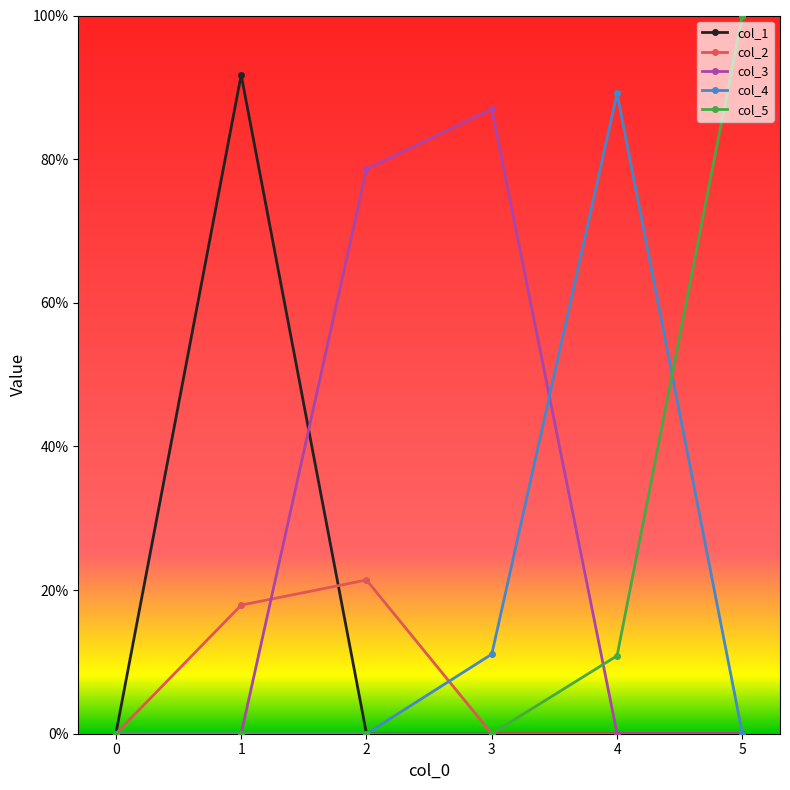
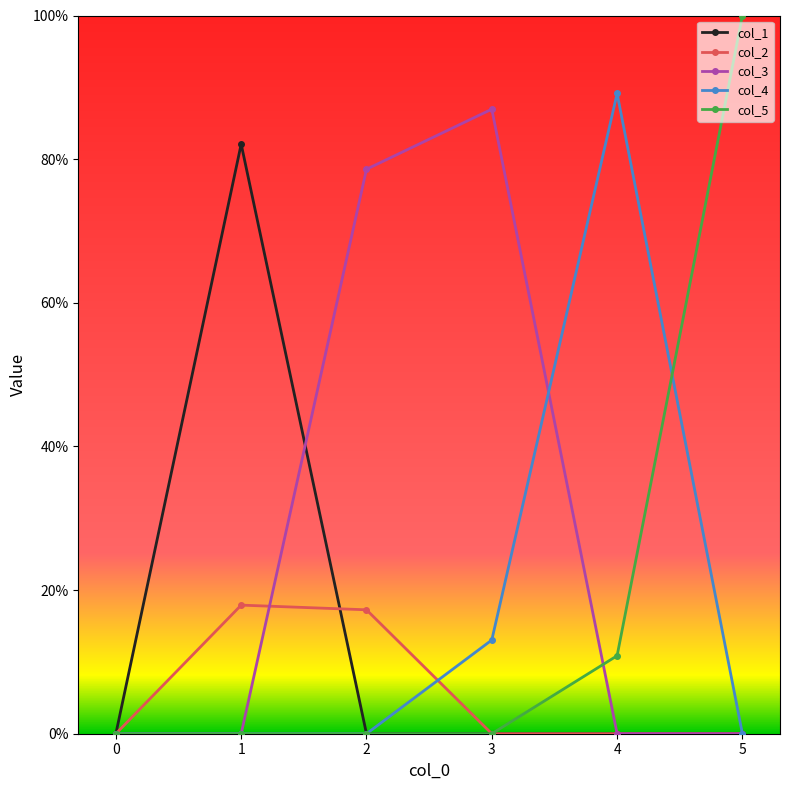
  {
    "col_1": {
-     "1": "92%"
+     "1": "82%"
    },
    "col_2": {
      "1": "18%",
-     "2": "21%"
+     "2": "17%"
    },
    "col_3": {
      "2": "79%",
      "3": "87%"
    },
    "col_4": {
-     "3": "11%",
+     "3": "13%",
      "4": "89%"
    },
    "col_5": {
      "4": "11%",
      "5": "100%"
    }
  }
